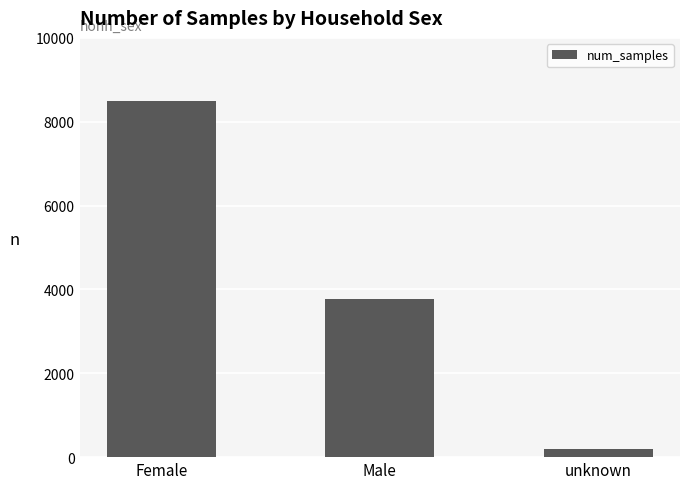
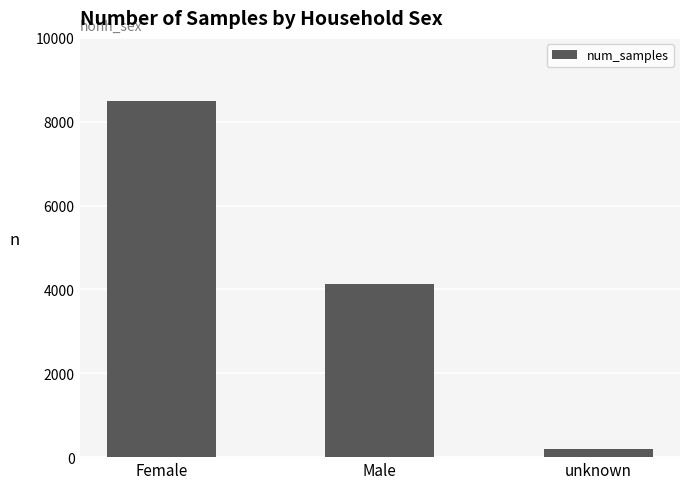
  {
    "Female": 8500,
-   "Male": 3800,
+   "Male": 4100,
    "unknown": 200
  }
